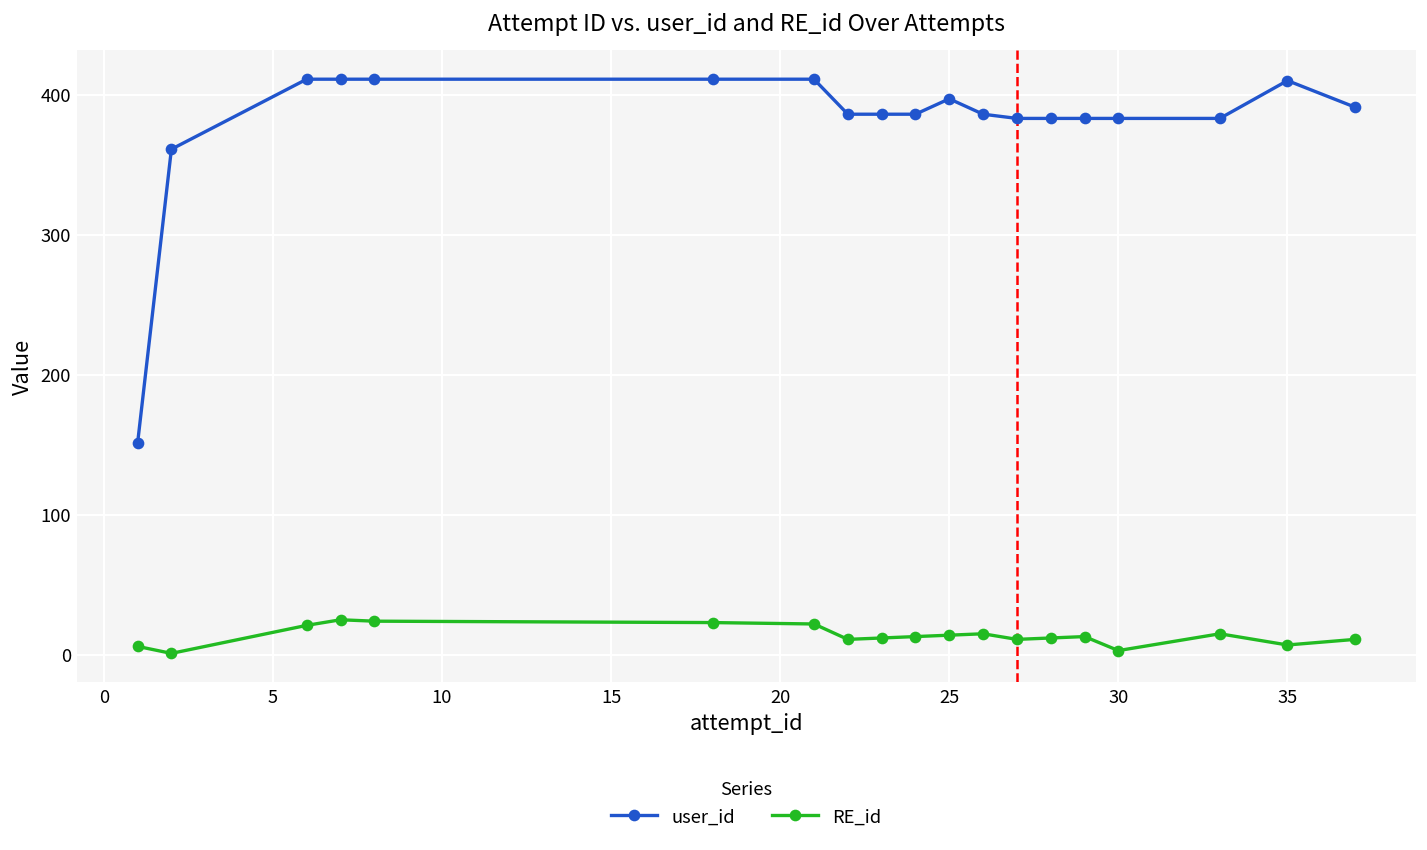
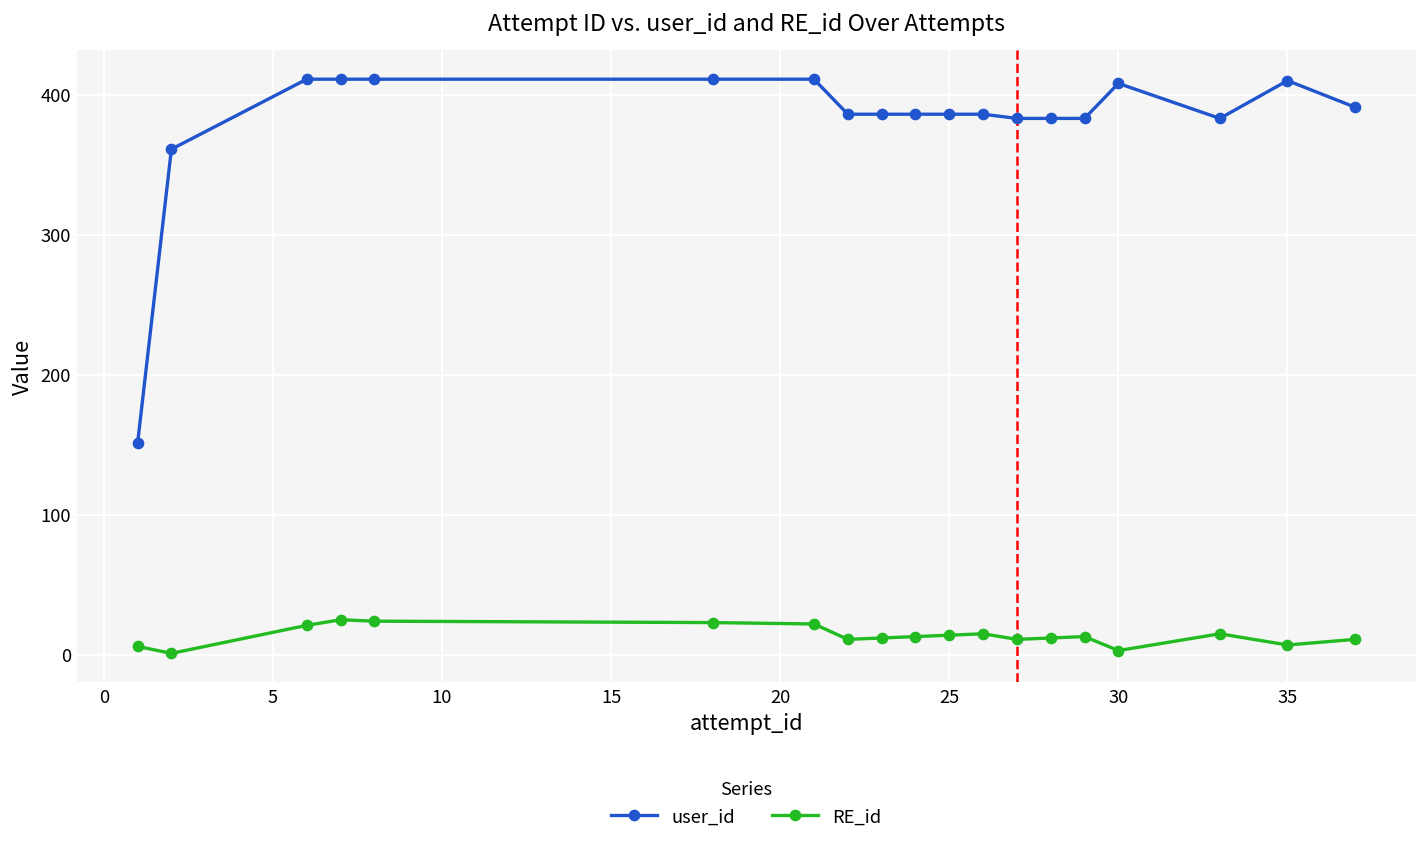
  {
    "user_id": {
-     "25": 397,
-     "30": 383,
+     "25": 386,
+     "30": 408,
      "35": 410
    },
    "RE_id": {
      "25": 14,
      "30": 3,
      "35": 7
    }
  }
